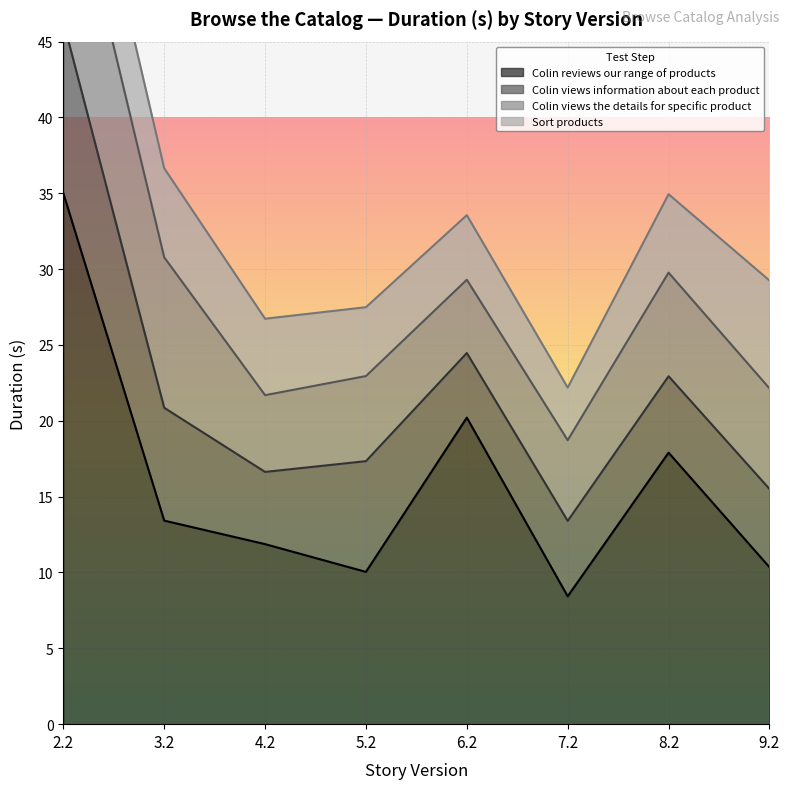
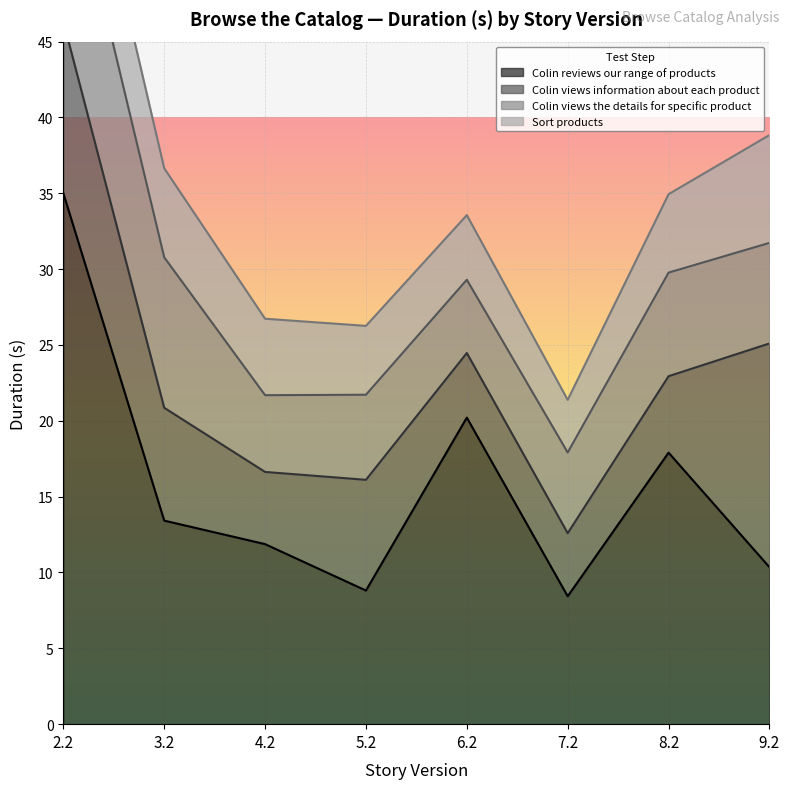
  {
    "Colin reviews our range of products": {
      "2.2": 35.0,
      "3.2": 13.4,
      "4.2": 11.9,
-     "5.2": 10.0,
+     "5.2": 8.8,
      "6.2": 20.2,
      "7.2": 8.4,
      "8.2": 17.9,
      "9.2": 10.4
    },
    "Colin views information about each product": {
      "3.2": 7.4,
      "4.2": 4.8,
      "5.2": 7.3,
      "6.2": 4.3,
-     "7.2": 5.0,
+     "7.2": 4.2,
      "8.2": 5.0,
-     "9.2": 5.2
+     "9.2": 14.8
    }
  }
